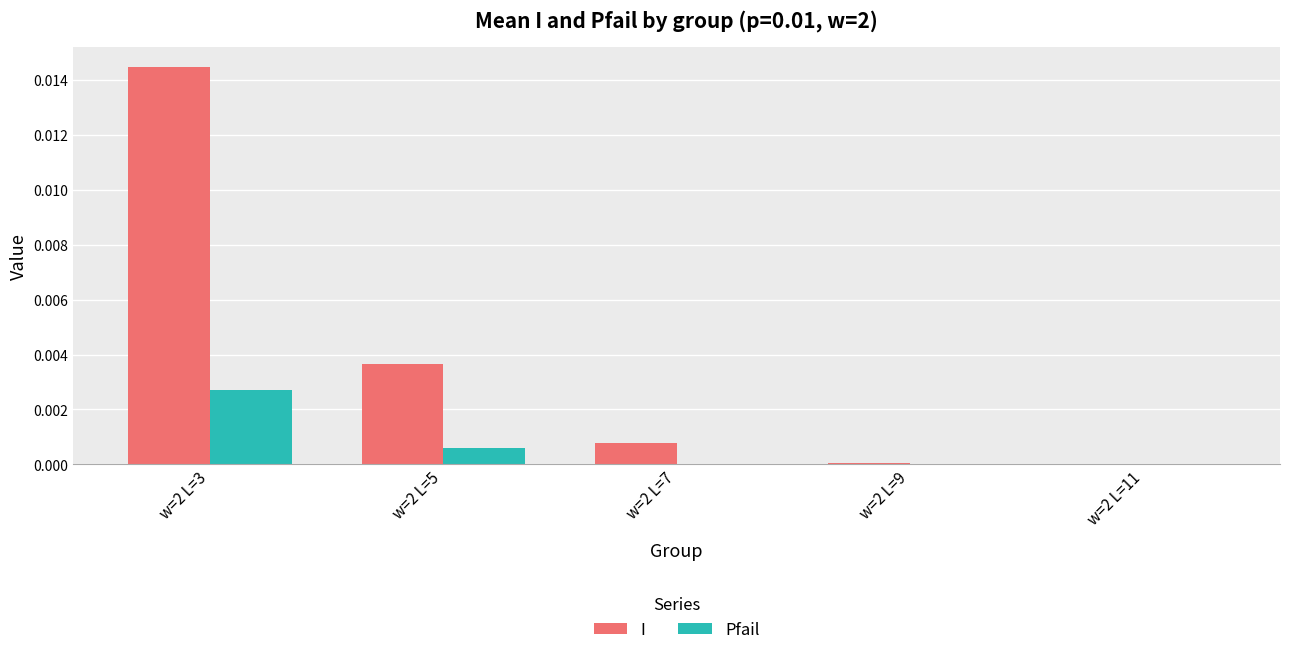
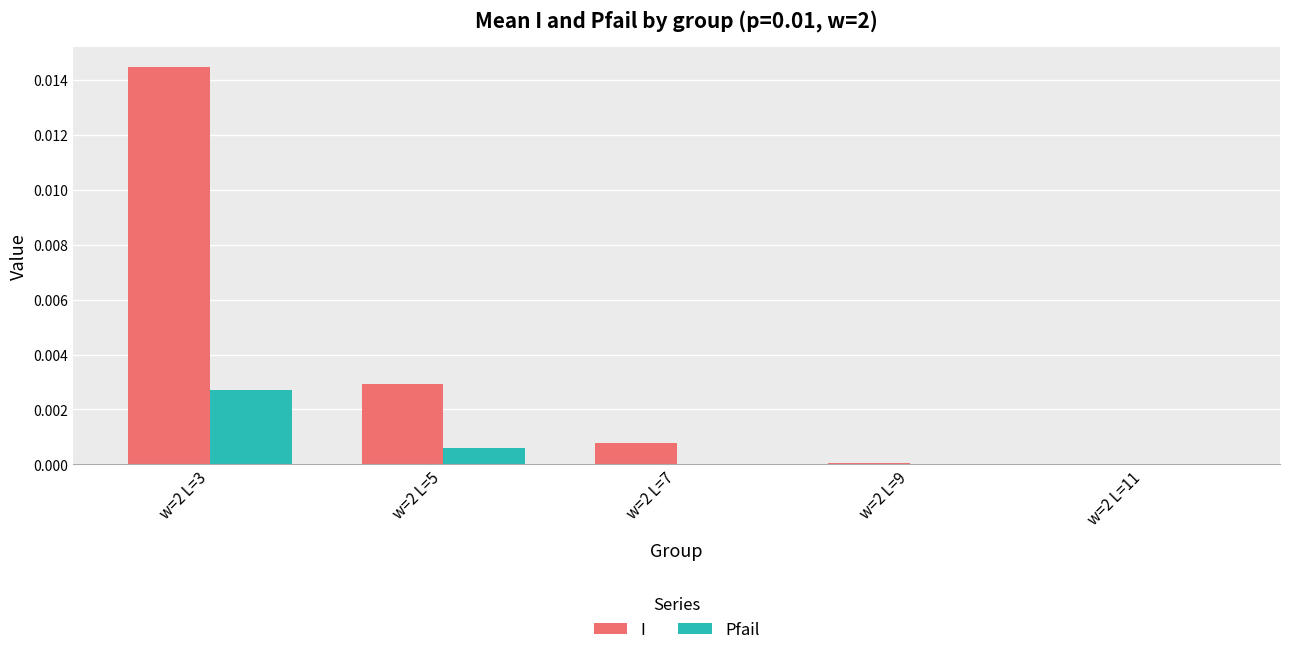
  {
    "I": {
      "w=2 L=3": 0.0145,
-     "w=2 L=5": 0.0036,
+     "w=2 L=5": 0.0029,
      "w=2 L=7": 0.0008
    },
    "Pfail": {
      "w=2 L=3": 0.0027,
      "w=2 L=5": 0.0006
    }
  }
